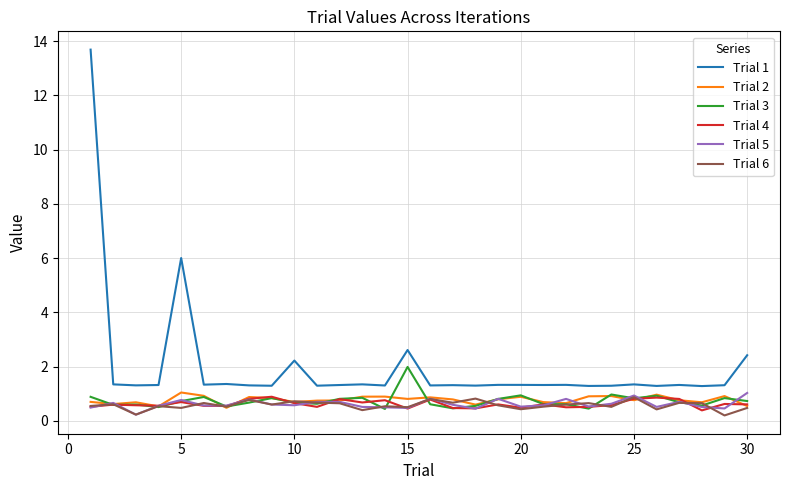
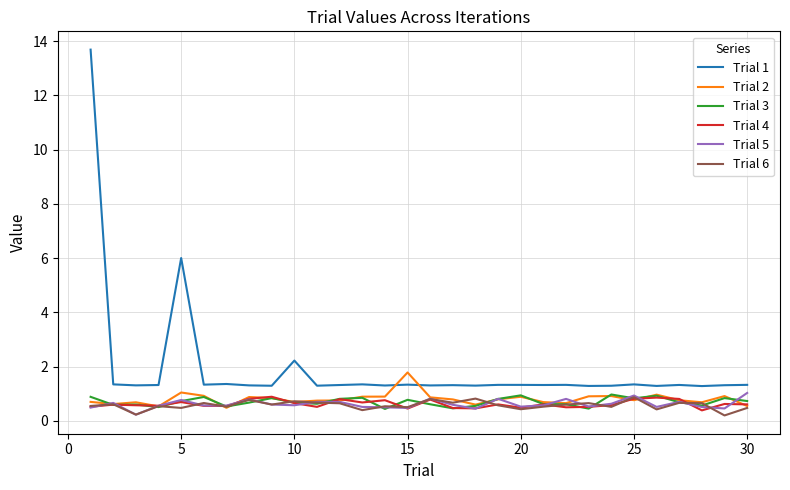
  {
    "Trial 1": {
      "5": 6.0,
      "10": 2.2,
-     "15": 2.6,
+     "15": 1.3,
      "20": 1.3,
      "25": 1.3,
-     "30": 2.4
+     "30": 1.3
    },
    "Trial 2": {
      "5": 1.0,
-     "15": 0.8
+     "15": 1.8
    },
    "Trial 3": {
-     "15": 2.0,
+     "15": 0.8,
      "30": 0.7
    },
    "Trial 5": {
      "30": 1.0
    },
    "Trial 6": {
      "5": 0.5
    }
  }
